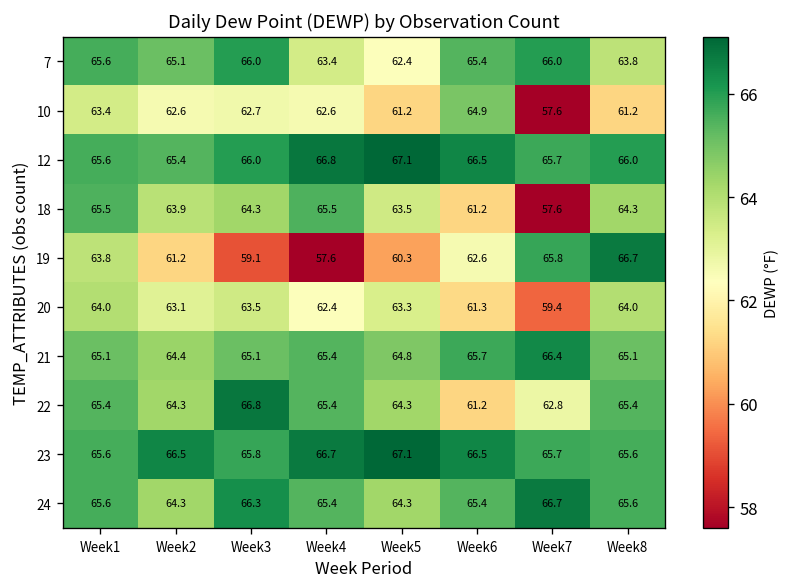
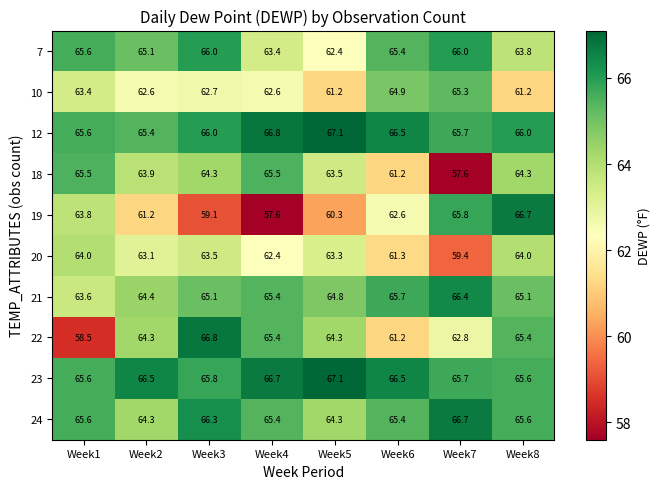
  {
    "7": {
      "Week1": 65.6,
      "Week2": 65.1,
      "Week3": 66.0,
      "Week4": 63.4,
      "Week5": 62.4,
      "Week6": 65.4,
      "Week7": 66.0,
      "Week8": 63.8
    },
    "10": {
      "Week1": 63.4,
      "Week2": 62.6,
      "Week3": 62.7,
      "Week4": 62.6,
      "Week5": 61.2,
      "Week6": 64.9,
-     "Week7": 57.6,
+     "Week7": 65.3,
      "Week8": 61.2
    },
    "12": {
      "Week1": 65.6,
      "Week2": 65.4,
      "Week3": 66.0,
      "Week4": 66.8,
      "Week5": 67.1,
      "Week6": 66.5,
      "Week7": 65.7,
      "Week8": 66.0
    },
    "18": {
      "Week1": 65.5,
      "Week2": 63.9,
      "Week3": 64.3,
      "Week4": 65.5,
      "Week5": 63.5,
      "Week6": 61.2,
      "Week7": 57.6,
      "Week8": 64.3
    },
    "19": {
      "Week1": 63.8,
      "Week2": 61.2,
      "Week3": 59.1,
      "Week4": 57.6,
      "Week5": 60.3,
      "Week6": 62.6,
      "Week7": 65.8,
      "Week8": 66.7
    },
    "20": {
      "Week1": 64.0,
      "Week2": 63.1,
      "Week3": 63.5,
      "Week4": 62.4,
      "Week5": 63.3,
      "Week6": 61.3,
      "Week7": 59.4,
      "Week8": 64.0
    },
    "21": {
-     "Week1": 65.1,
+     "Week1": 63.6,
      "Week2": 64.4,
      "Week3": 65.1,
      "Week4": 65.4,
      "Week5": 64.8,
      "Week6": 65.7,
      "Week7": 66.4,
      "Week8": 65.1
    },
    "22": {
-     "Week1": 65.4,
+     "Week1": 58.5,
      "Week2": 64.3,
      "Week3": 66.8,
      "Week4": 65.4,
      "Week5": 64.3,
      "Week6": 61.2,
      "Week7": 62.8,
      "Week8": 65.4
    },
    "23": {
      "Week1": 65.6,
      "Week2": 66.5,
      "Week3": 65.8,
      "Week4": 66.7,
      "Week5": 67.1,
      "Week6": 66.5,
      "Week7": 65.7,
      "Week8": 65.6
    },
    "24": {
      "Week1": 65.6,
      "Week2": 64.3,
      "Week3": 66.3,
      "Week4": 65.4,
      "Week5": 64.3,
      "Week6": 65.4,
      "Week7": 66.7,
      "Week8": 65.6
    }
  }
